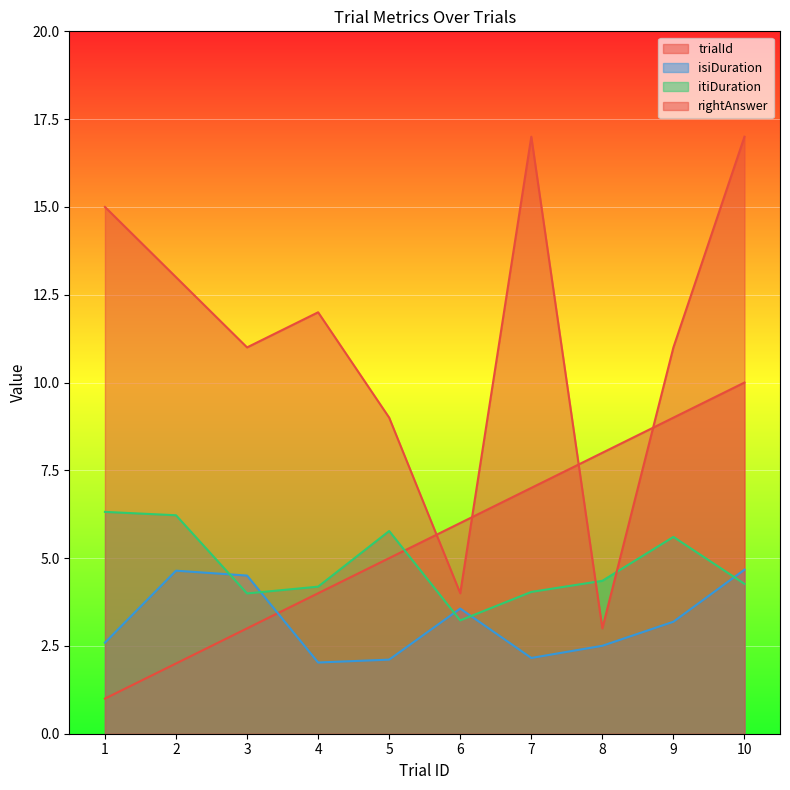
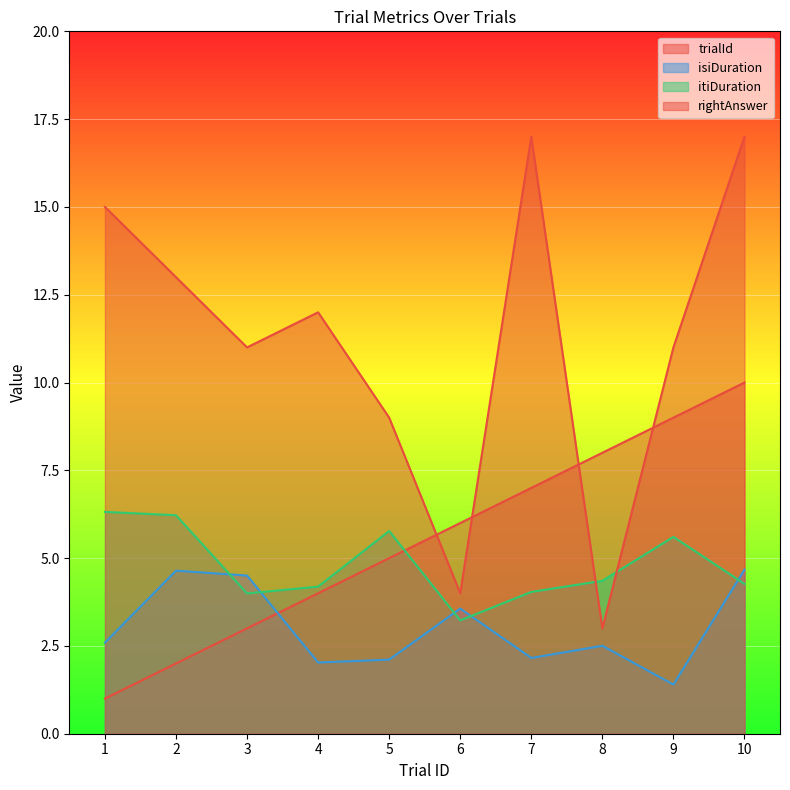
  {
    "isiDuration": {
      "1": 2.6,
      "2": 4.6,
      "3": 4.5,
      "4": 2.0,
      "5": 2.1,
      "6": 3.6,
      "7": 2.2,
      "8": 2.5,
-     "9": 3.2,
+     "9": 1.4,
      "10": 4.7
    },
    "itiDuration": {
      "1": 6.3,
      "2": 6.2,
      "3": 4.0,
      "4": 4.2,
      "5": 5.8,
      "6": 3.2,
      "7": 4.0,
      "8": 4.4,
      "9": 5.6,
      "10": 4.3
    }
  }
